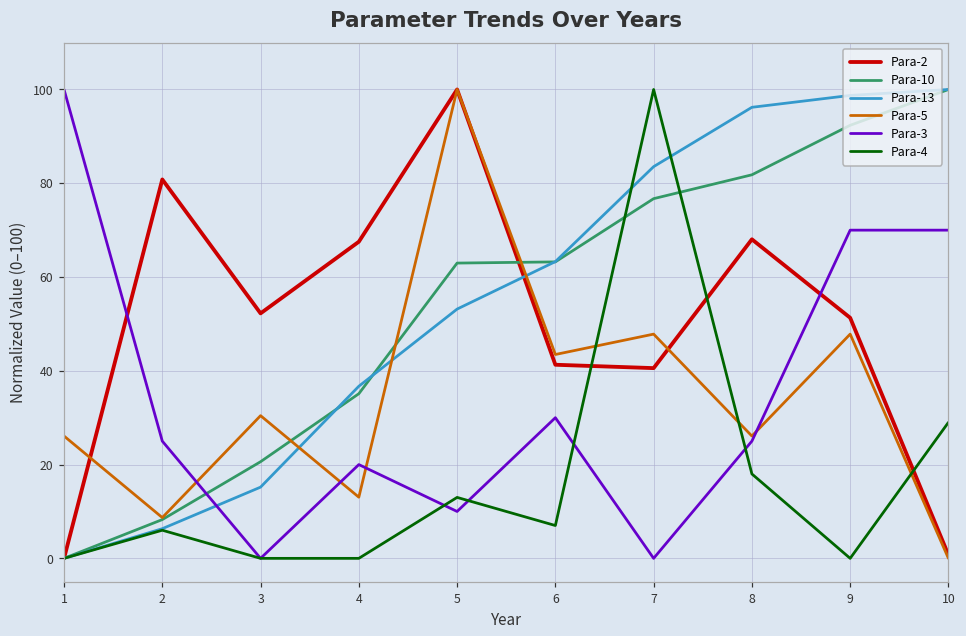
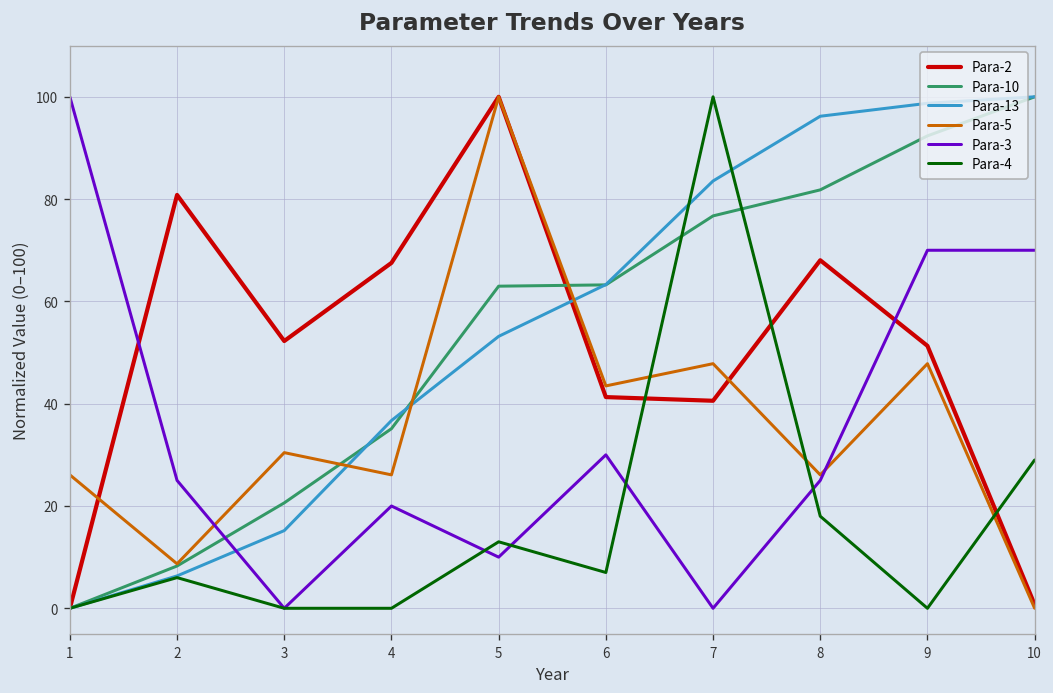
  {
    "Para-2": {
      "2": 81,
      "3": 52,
      "4": 68,
      "6": 41,
      "7": 41,
      "8": 68,
      "9": 51,
      "10": 1
    },
    "Para-10": {
      "3": 21,
      "4": 35,
      "5": 63,
      "7": 77,
      "8": 82
    },
    "Para-13": {
      "3": 15,
      "4": 37,
      "5": 53,
      "7": 84,
      "8": 96
    },
    "Para-5": {
      "1": 26,
      "3": 30,
-     "4": 13,
+     "4": 26,
      "6": 43,
      "7": 48,
      "8": 26,
      "9": 48,
      "10": 0
    },
    "Para-3": {
      "1": 100,
      "2": 25,
      "4": 20,
      "5": 10,
      "6": 30,
      "7": 0,
      "8": 25,
      "9": 70,
      "10": 70
    },
    "Para-4": {
      "4": 0,
      "5": 13,
      "6": 7,
      "7": 100,
      "8": 18,
      "9": 0,
      "10": 29
    }
  }
